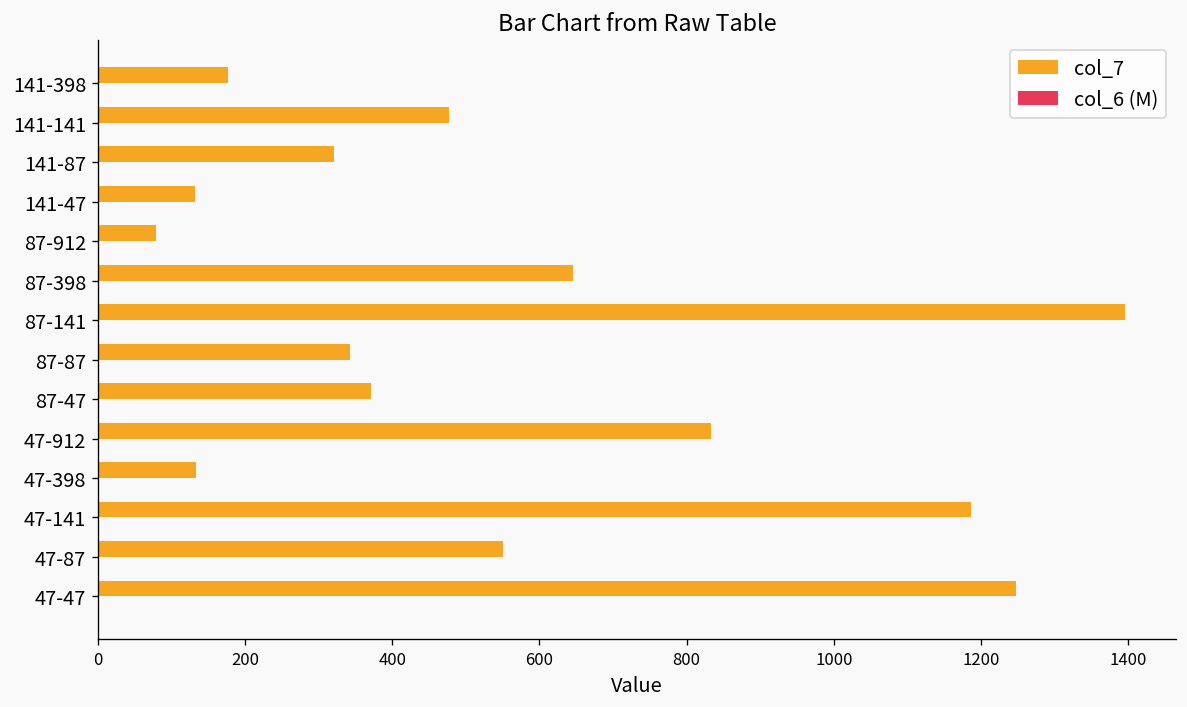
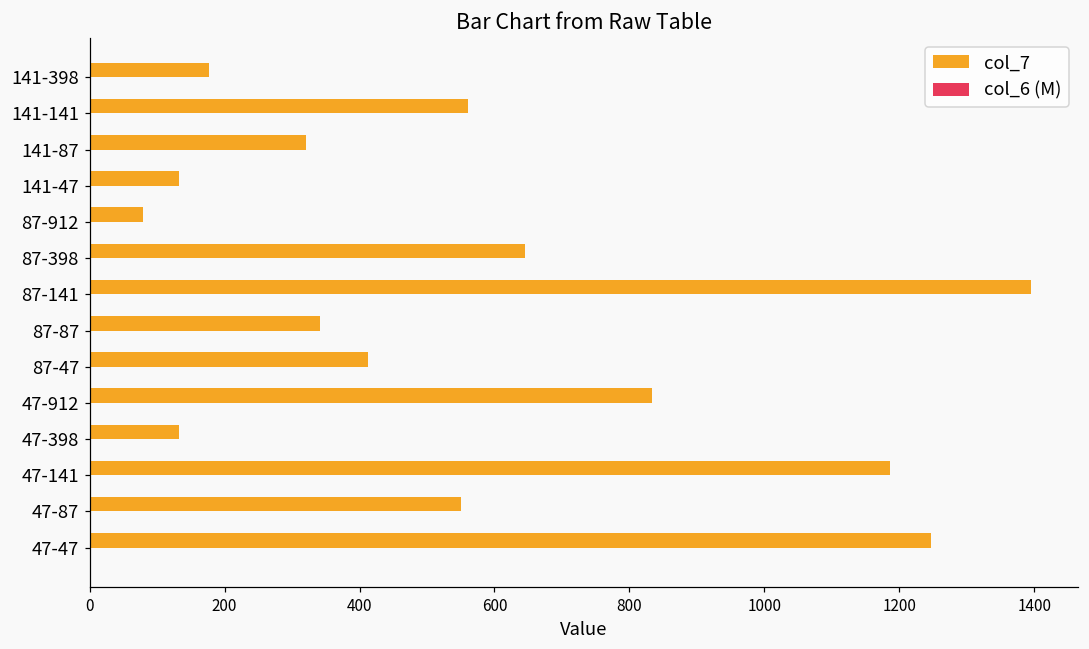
  {
    "col_7": {
      "141-398": 180,
-     "141-141": 480,
+     "141-141": 560,
      "141-87": 320,
      "141-47": 130,
      "87-912": 80,
      "87-398": 650,
      "87-141": 1400,
      "87-87": 340,
-     "87-47": 370,
+     "87-47": 410,
      "47-912": 830,
      "47-398": 130,
      "47-141": 1190,
      "47-87": 550,
      "47-47": 1250
    }
  }
